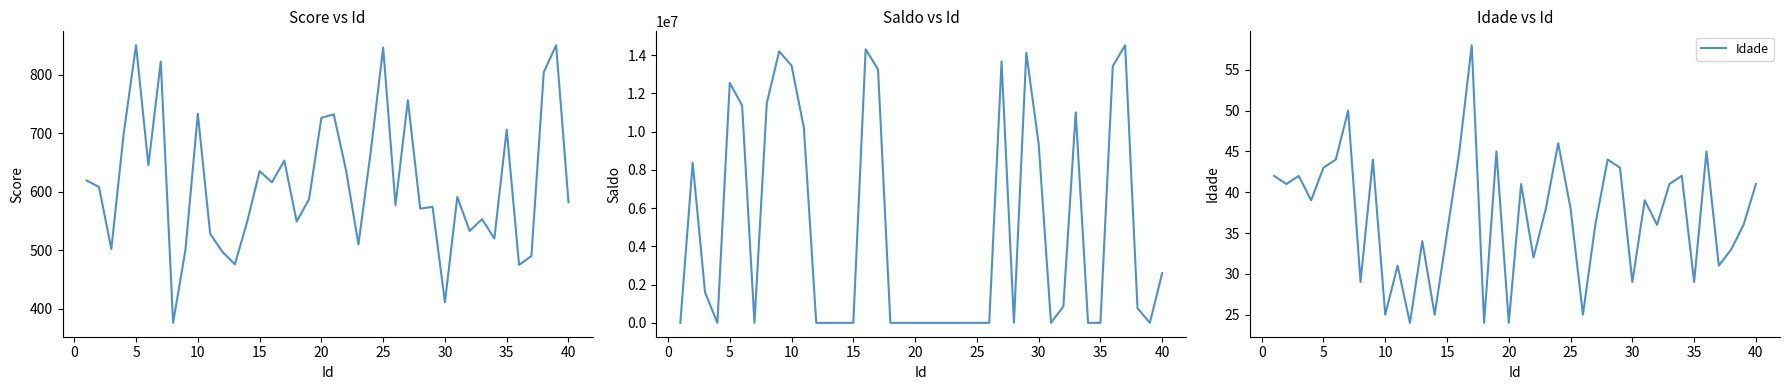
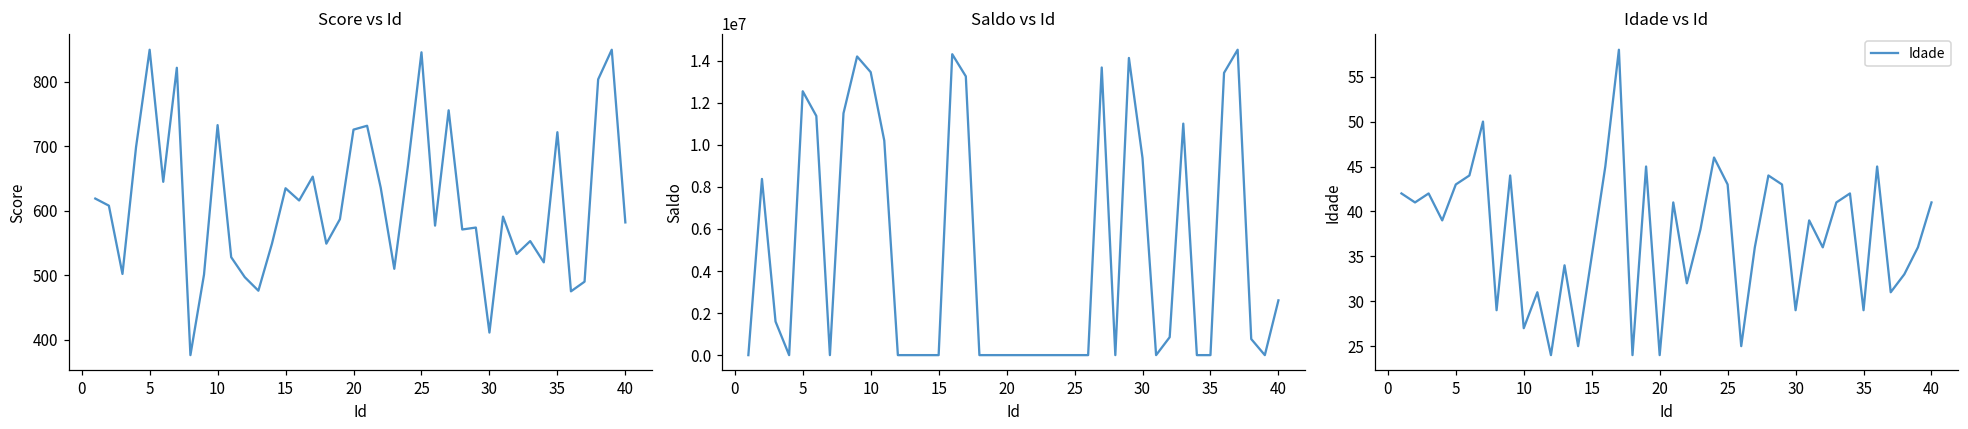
  {
    "Score vs Id": {
      "5": 850,
      "10": 730,
      "15": 640,
      "20": 730,
      "25": 850,
      "30": 410,
-     "35": 710,
+     "35": 720,
      "40": 580
    },
    "Saldo vs Id": {
      "5": 12600000,
      "10": 13500000,
      "15": 0,
      "20": 0,
      "25": 0,
      "30": 9400000,
      "35": 0,
      "40": 2600000
    },
    "Idade vs Id": {
      "5": 43,
-     "10": 25,
+     "10": 27,
      "15": 35,
      "20": 24,
-     "25": 38,
+     "25": 43,
      "30": 29,
      "35": 29,
      "40": 41
    }
  }
